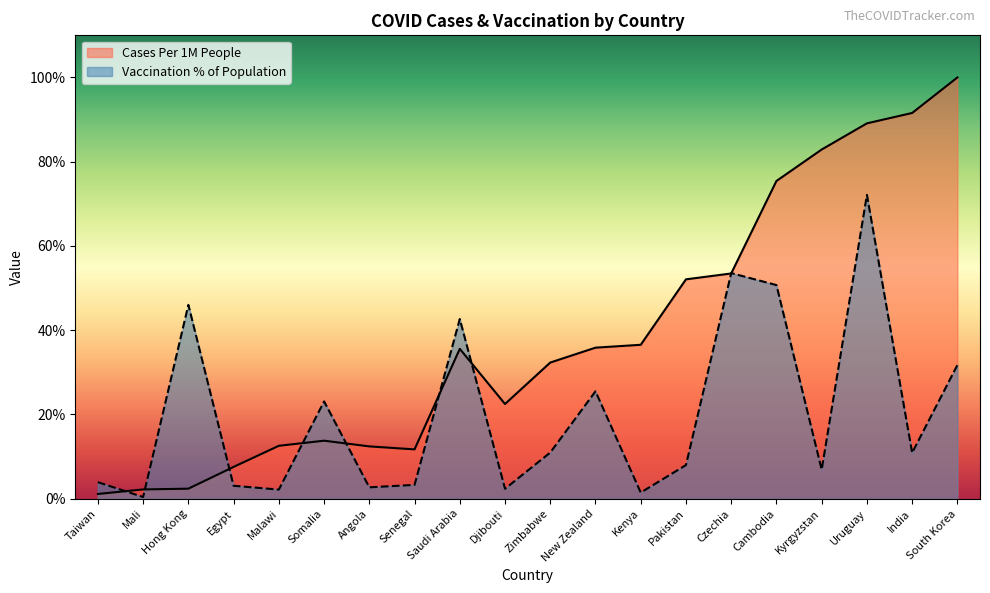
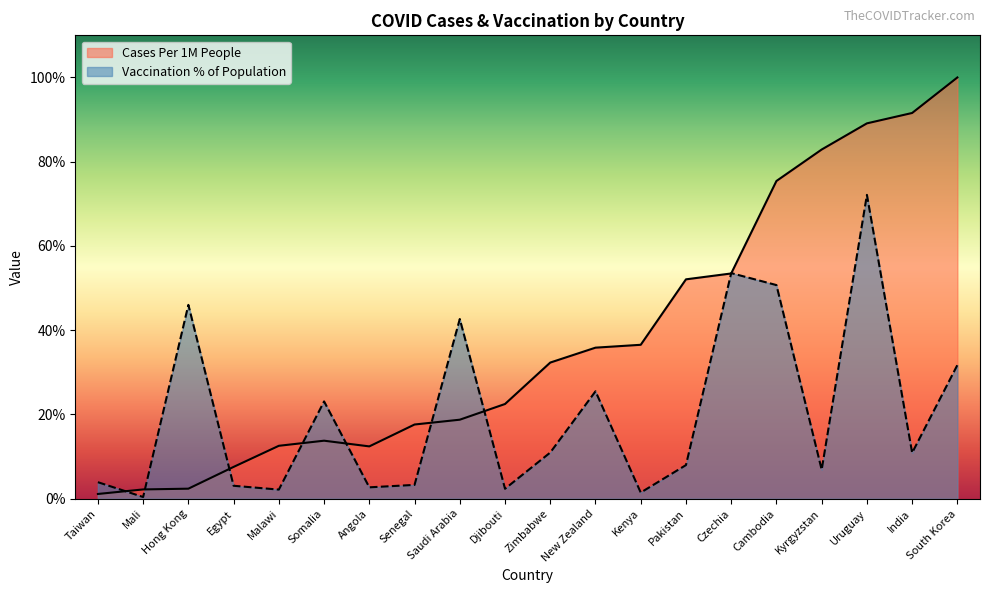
  {
    "Cases Per 1M People": {
      "Taiwan": "1%",
      "Mali": "2%",
      "Hong Kong": "2%",
      "Egypt": "8%",
      "Malawi": "13%",
      "Somalia": "14%",
      "Angola": "12%",
-     "Senegal": "12%",
-     "Saudi Arabia": "36%",
+     "Senegal": "18%",
+     "Saudi Arabia": "19%",
      "Djibouti": "22%",
      "Zimbabwe": "32%",
      "New Zealand": "36%",
      "Kenya": "37%",
      "Pakistan": "52%",
      "Cambodia": "75%",
      "Kyrgyzstan": "83%",
      "Uruguay": "89%",
      "India": "92%",
      "South Korea": "100%"
    },
    "Vaccination % of Population": {
      "Taiwan": "4%",
      "Mali": "0%",
      "Hong Kong": "46%",
      "Egypt": "3%",
      "Malawi": "2%",
      "Somalia": "23%",
      "Angola": "3%",
      "Senegal": "3%",
      "Saudi Arabia": "43%",
      "Djibouti": "2%",
      "Zimbabwe": "11%",
      "New Zealand": "26%",
      "Kenya": "1%",
      "Pakistan": "8%",
      "Cambodia": "51%",
      "Kyrgyzstan": "7%",
      "Uruguay": "72%",
      "India": "11%",
      "South Korea": "32%"
    }
  }
